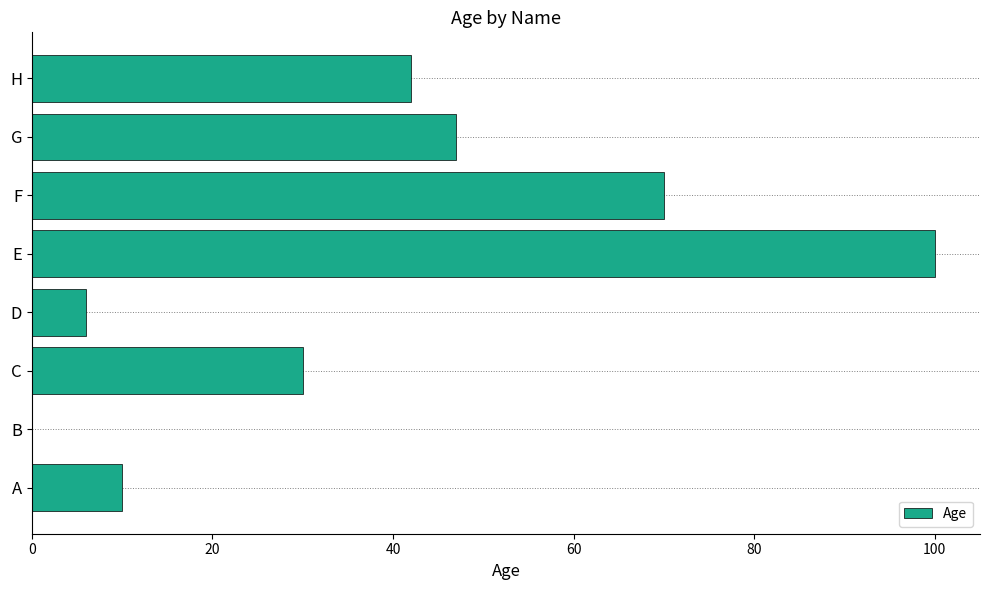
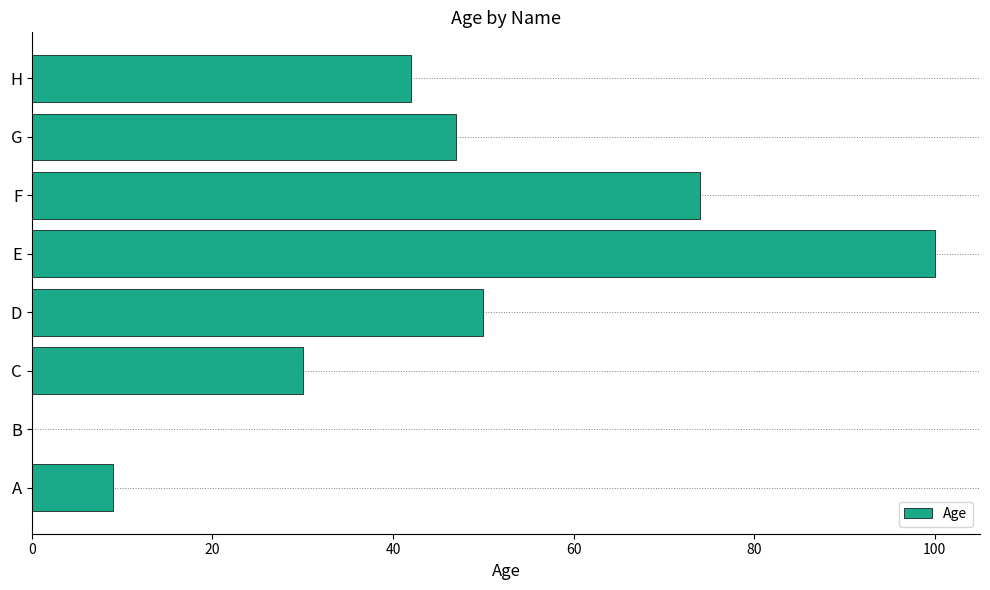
  {
    "H": 42,
    "G": 47,
-   "F": 70,
+   "F": 74,
    "E": 100,
-   "D": 6,
+   "D": 50,
    "C": 30,
    "B": 0,
-   "A": 10
+   "A": 9
  }
